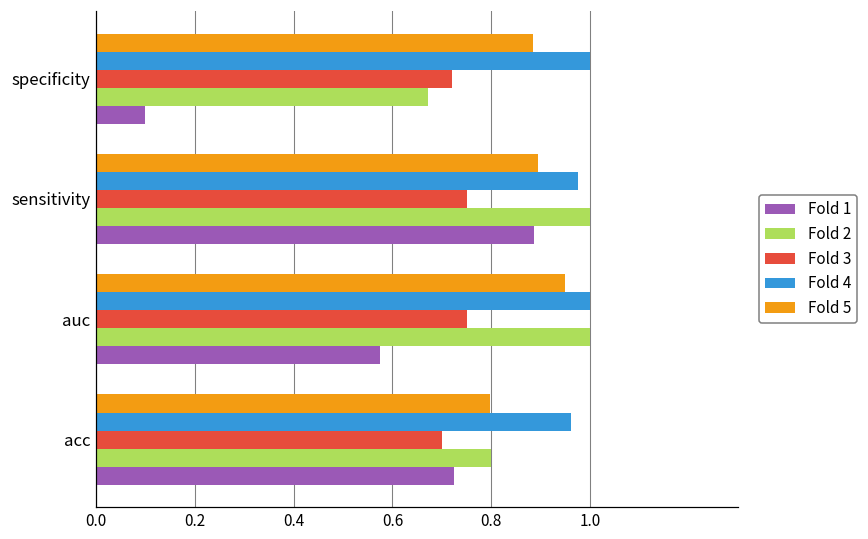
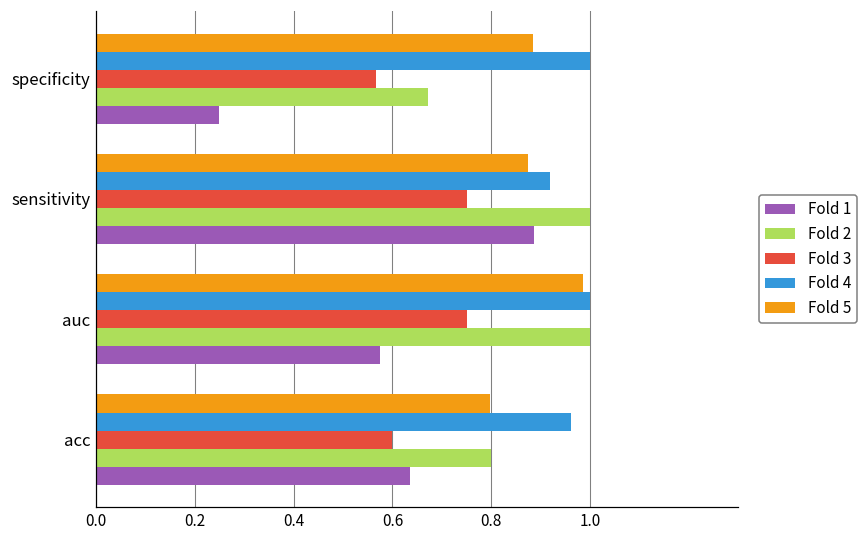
  {
    "Fold 1": {
-     "specificity": 0.10,
+     "specificity": 0.25,
      "sensitivity": 0.89,
      "auc": 0.58,
-     "acc": 0.73
+     "acc": 0.64
    },
    "Fold 2": {
      "specificity": 0.67,
      "sensitivity": 1.00,
      "auc": 1.00,
      "acc": 0.80
    },
    "Fold 3": {
-     "specificity": 0.72,
+     "specificity": 0.57,
      "sensitivity": 0.75,
      "auc": 0.75,
-     "acc": 0.7
+     "acc": 0.6
    },
    "Fold 4": {
      "specificity": 1.00,
-     "sensitivity": 0.98,
+     "sensitivity": 0.92,
      "auc": 1.00,
      "acc": 0.96
    },
    "Fold 5": {
      "specificity": 0.88,
-     "sensitivity": 0.89,
-     "auc": 0.95,
+     "sensitivity": 0.88,
+     "auc": 0.99,
      "acc": 0.80
    }
  }
